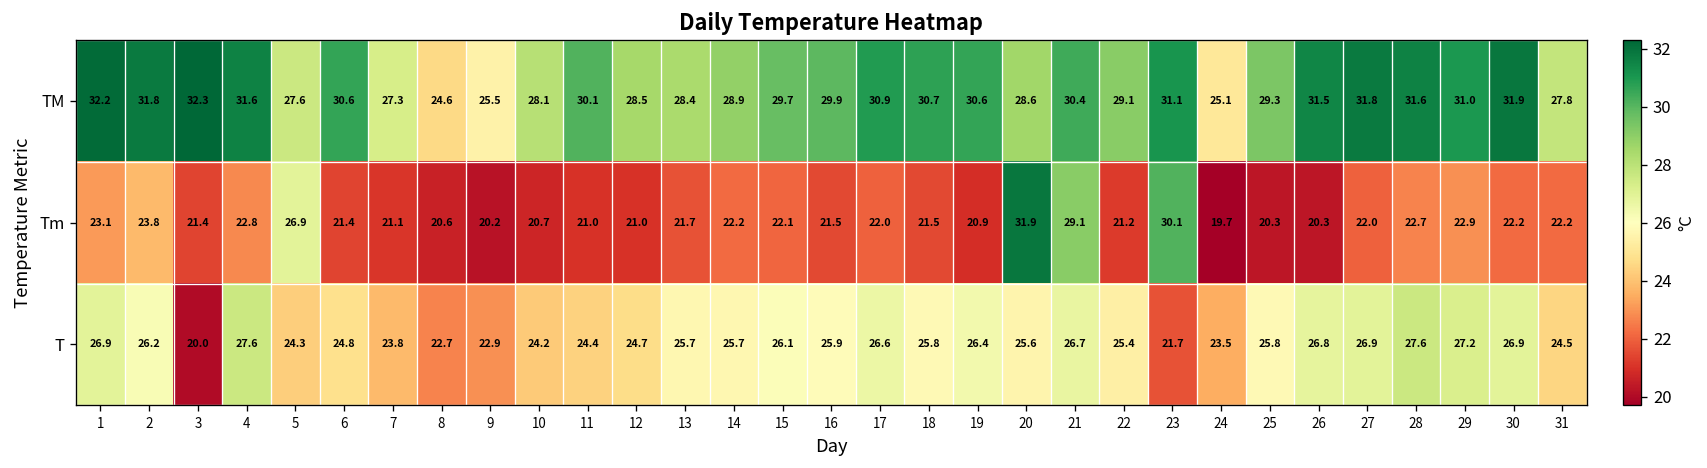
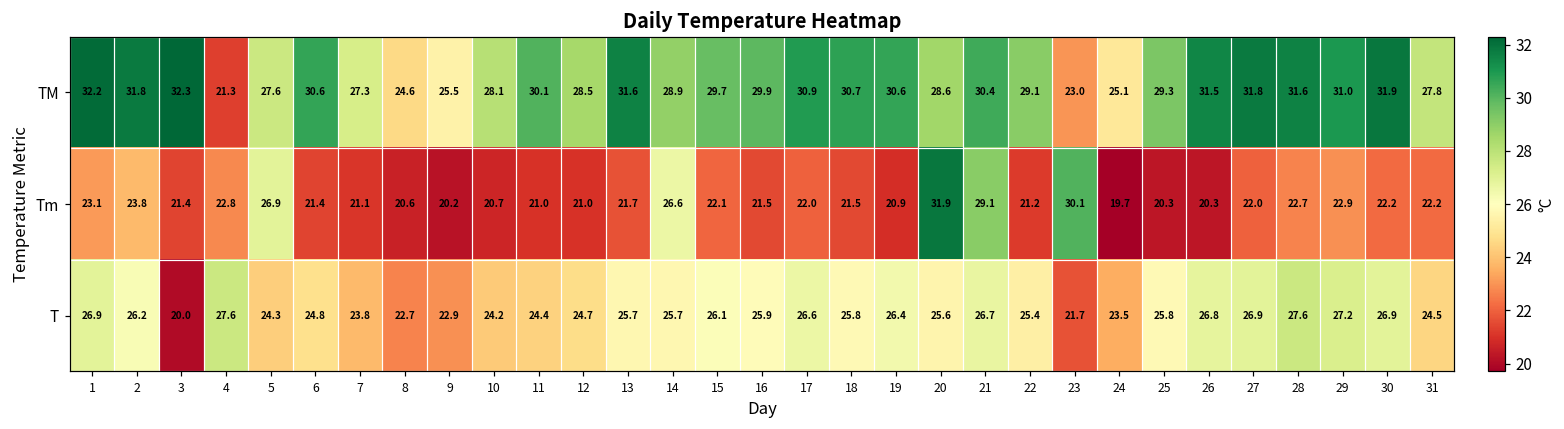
  {
    "TM": {
      "1": 32.2,
      "2": 31.8,
      "3": 32.3,
-     "4": 31.6,
+     "4": 21.3,
      "5": 27.6,
      "6": 30.6,
      "7": 27.3,
      "8": 24.6,
      "9": 25.5,
      "10": 28.1,
      "11": 30.1,
      "12": 28.5,
-     "13": 28.4,
+     "13": 31.6,
      "14": 28.9,
      "15": 29.7,
      "16": 29.9,
      "17": 30.9,
      "18": 30.7,
      "19": 30.6,
      "20": 28.6,
      "21": 30.4,
      "22": 29.1,
-     "23": 31.1,
+     "23": 23.0,
      "24": 25.1,
      "25": 29.3,
      "26": 31.5,
      "27": 31.8,
      "28": 31.6,
      "29": 31.0,
      "30": 31.9,
      "31": 27.8
    },
    "Tm": {
      "1": 23.1,
      "2": 23.8,
      "3": 21.4,
      "4": 22.8,
      "5": 26.9,
      "6": 21.4,
      "7": 21.1,
      "8": 20.6,
      "9": 20.2,
      "10": 20.7,
      "11": 21.0,
      "12": 21.0,
      "13": 21.7,
-     "14": 22.2,
+     "14": 26.6,
      "15": 22.1,
      "16": 21.5,
      "17": 22.0,
      "18": 21.5,
      "19": 20.9,
      "20": 31.9,
      "21": 29.1,
      "22": 21.2,
      "23": 30.1,
      "24": 19.7,
      "25": 20.3,
      "26": 20.3,
      "27": 22.0,
      "28": 22.7,
      "29": 22.9,
      "30": 22.2,
      "31": 22.2
    },
    "T": {
      "1": 26.9,
      "2": 26.2,
      "3": 20.0,
      "4": 27.6,
      "5": 24.3,
      "6": 24.8,
      "7": 23.8,
      "8": 22.7,
      "9": 22.9,
      "10": 24.2,
      "11": 24.4,
      "12": 24.7,
      "13": 25.7,
      "14": 25.7,
      "15": 26.1,
      "16": 25.9,
      "17": 26.6,
      "18": 25.8,
      "19": 26.4,
      "20": 25.6,
      "21": 26.7,
      "22": 25.4,
      "23": 21.7,
      "24": 23.5,
      "25": 25.8,
      "26": 26.8,
      "27": 26.9,
      "28": 27.6,
      "29": 27.2,
      "30": 26.9,
      "31": 24.5
    }
  }
